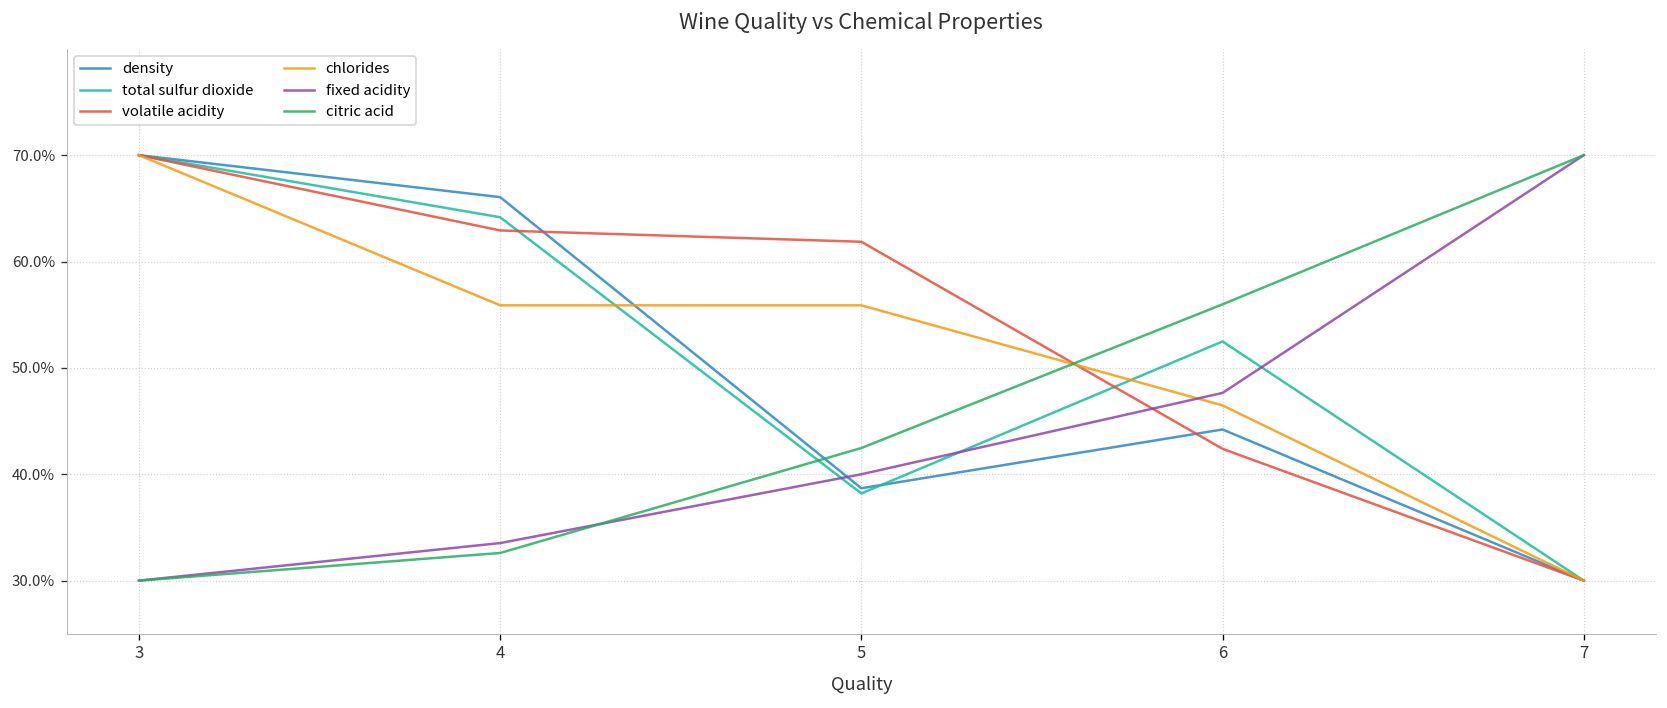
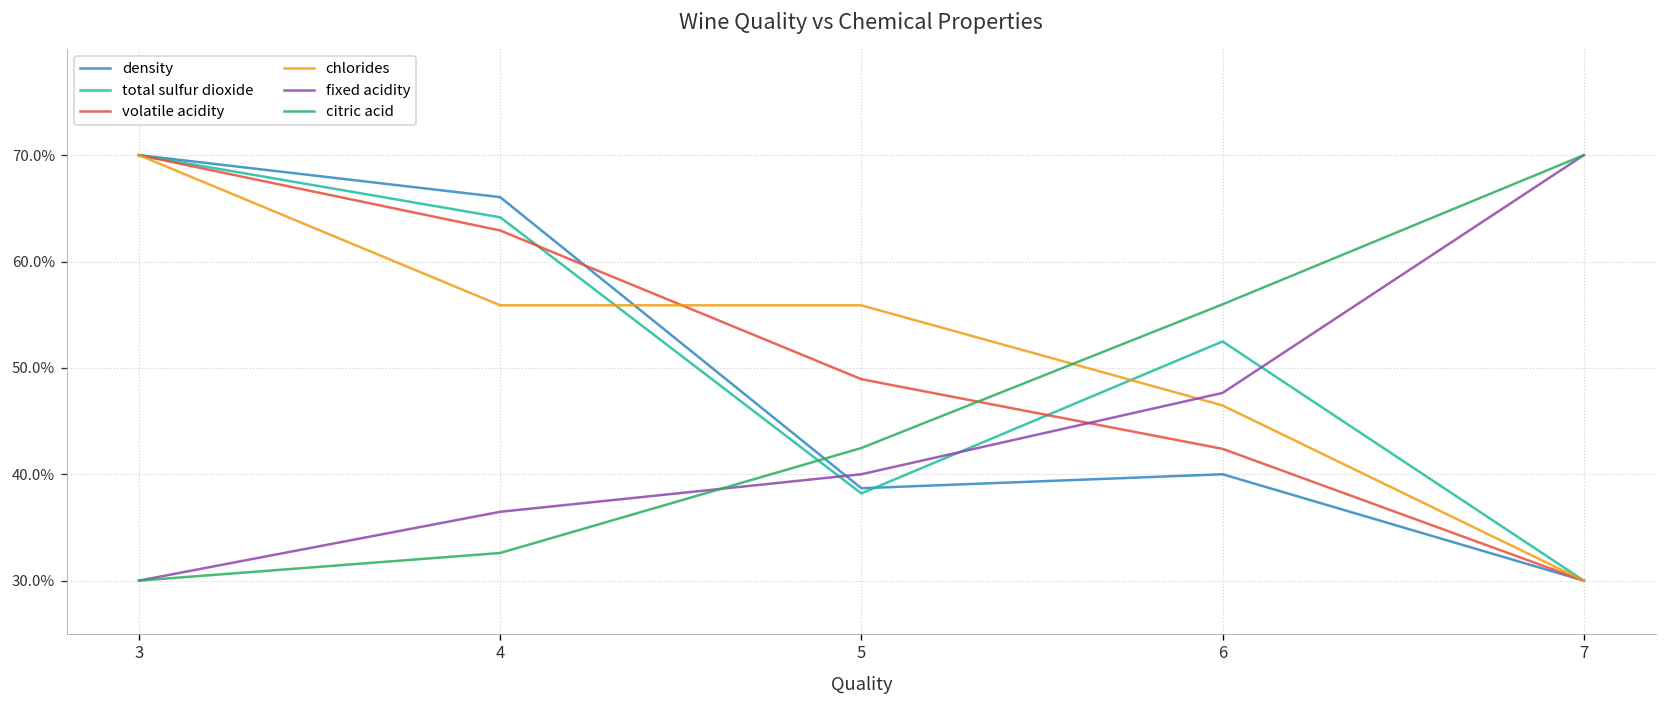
  {
    "density": {
      "4": "66%",
      "5": "39%",
-     "6": "44%"
+     "6": "40%"
    },
    "total sulfur dioxide": {
      "4": "64%",
      "5": "38%",
      "6": "52%"
    },
    "volatile acidity": {
      "4": "63%",
-     "5": "62%",
+     "5": "49%",
      "6": "42%"
    },
    "chlorides": {
      "4": "56%",
      "5": "56%",
      "6": "46%"
    },
    "fixed acidity": {
-     "4": "34%",
+     "4": "36%",
      "5": "40%",
      "6": "48%"
    },
    "citric acid": {
      "4": "33%",
      "5": "42%",
      "6": "56%"
    }
  }
